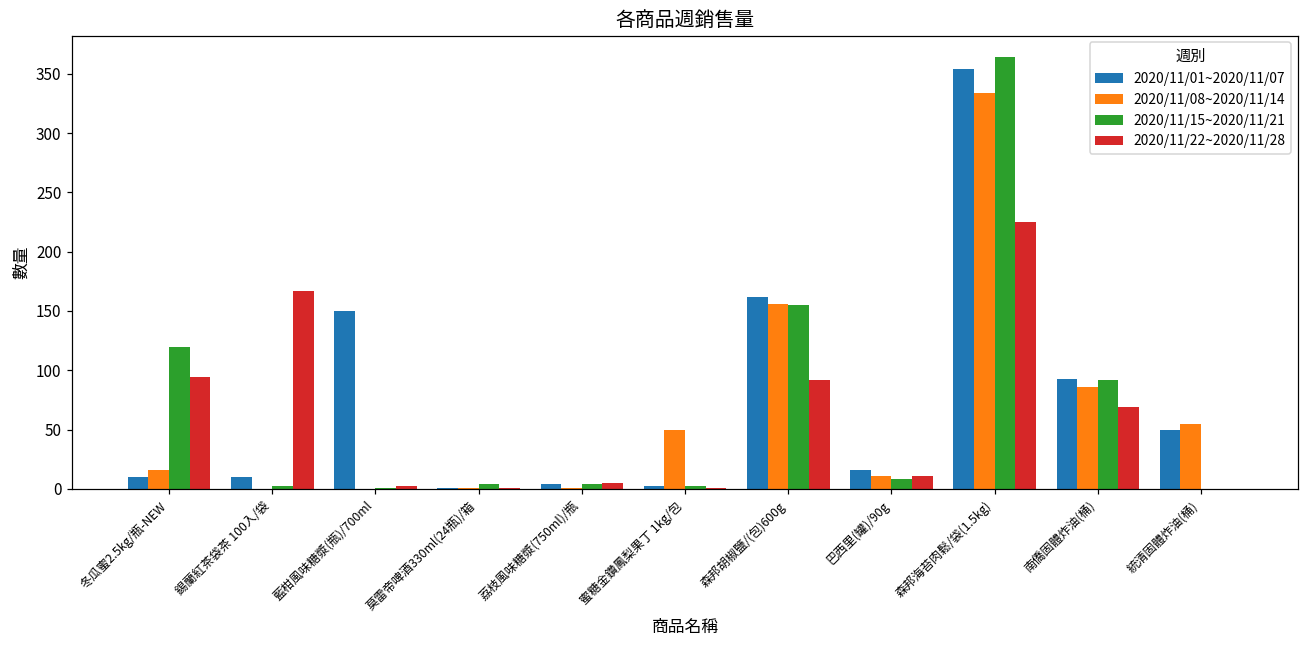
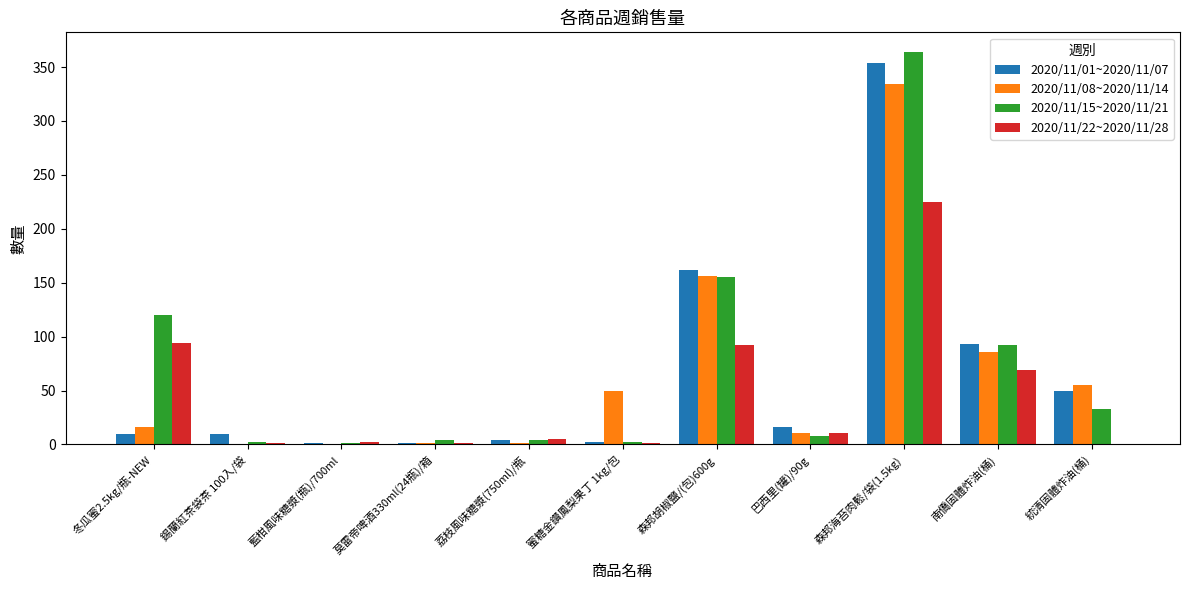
  {
    "2020/11/01~2020/11/07": {
      "冬瓜蜜2.5kg/瓶-NEW": 10,
      "錫蘭紅茶袋茶 100入/袋": 10,
-     "藍柑風味糖漿(瓶)/700ml": 150,
+     "藍柑風味糖漿(瓶)/700ml": 1,
      "荔枝風味糖漿(750ml)/瓶": 4,
      "森邦胡椒鹽/(包)600g": 162,
      "巴西里(罐)/90g": 16,
      "森邦海苔肉鬆/袋(1.5kg)": 354,
      "南僑固體炸油(桶)": 93,
      "統清固體炸油(桶)": 50
    },
    "2020/11/08~2020/11/14": {
      "冬瓜蜜2.5kg/瓶-NEW": 16,
      "錫蘭紅茶袋茶 100入/袋": 0,
      "藍柑風味糖漿(瓶)/700ml": 0,
      "蜜糖金鑽鳳梨果丁 1kg/包": 50,
      "森邦胡椒鹽/(包)600g": 156,
      "巴西里(罐)/90g": 11,
      "森邦海苔肉鬆/袋(1.5kg)": 334,
      "南僑固體炸油(桶)": 86,
      "統清固體炸油(桶)": 55
    },
    "2020/11/15~2020/11/21": {
      "冬瓜蜜2.5kg/瓶-NEW": 120,
      "莫雷帝啤酒330ml(24瓶)/箱": 4,
      "荔枝風味糖漿(750ml)/瓶": 4,
      "森邦胡椒鹽/(包)600g": 155,
      "巴西里(罐)/90g": 8,
      "森邦海苔肉鬆/袋(1.5kg)": 364,
      "南僑固體炸油(桶)": 92,
-     "統清固體炸油(桶)": 0
+     "統清固體炸油(桶)": 33
    },
    "2020/11/22~2020/11/28": {
      "冬瓜蜜2.5kg/瓶-NEW": 94,
-     "錫蘭紅茶袋茶 100入/袋": 167,
+     "錫蘭紅茶袋茶 100入/袋": 1,
      "荔枝風味糖漿(750ml)/瓶": 5,
      "森邦胡椒鹽/(包)600g": 92,
      "巴西里(罐)/90g": 11,
      "森邦海苔肉鬆/袋(1.5kg)": 225,
      "南僑固體炸油(桶)": 69,
      "統清固體炸油(桶)": 0
    }
  }
